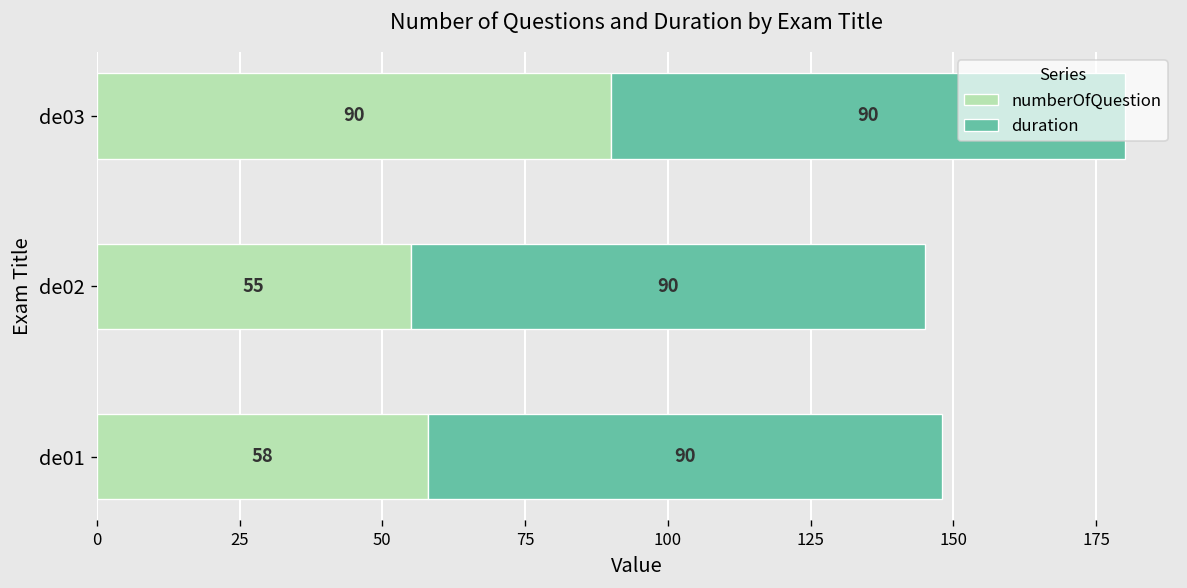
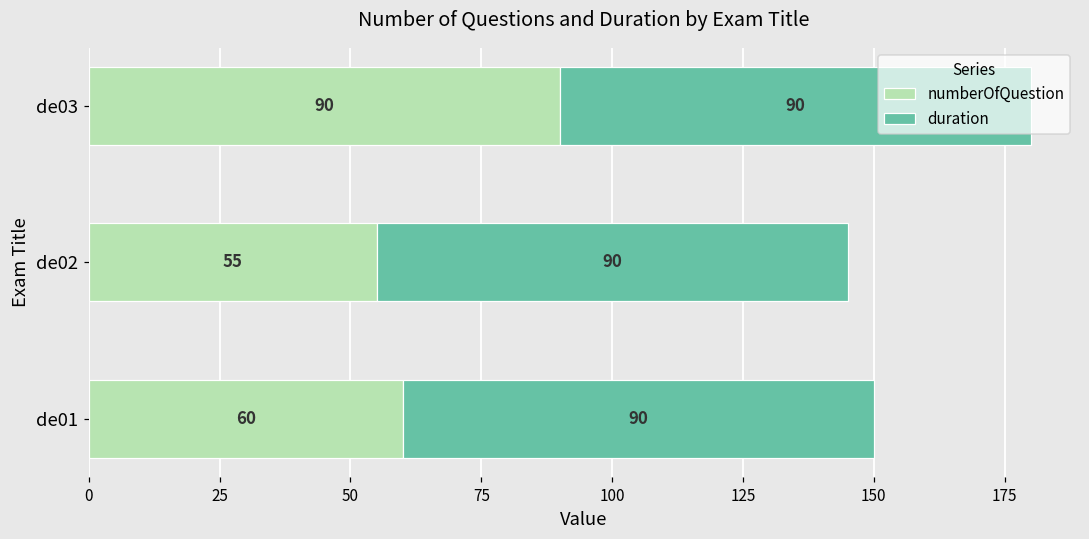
  {
    "numberOfQuestion": {
      "de03": 90,
      "de02": 55,
-     "de01": 58
+     "de01": 60
    },
    "duration": {
      "de02": 90,
      "de01": 90
    }
  }
